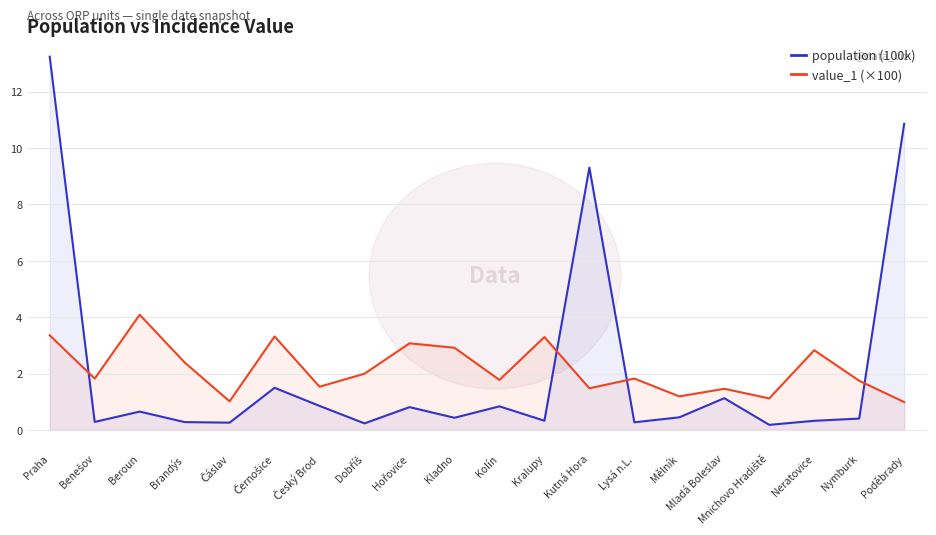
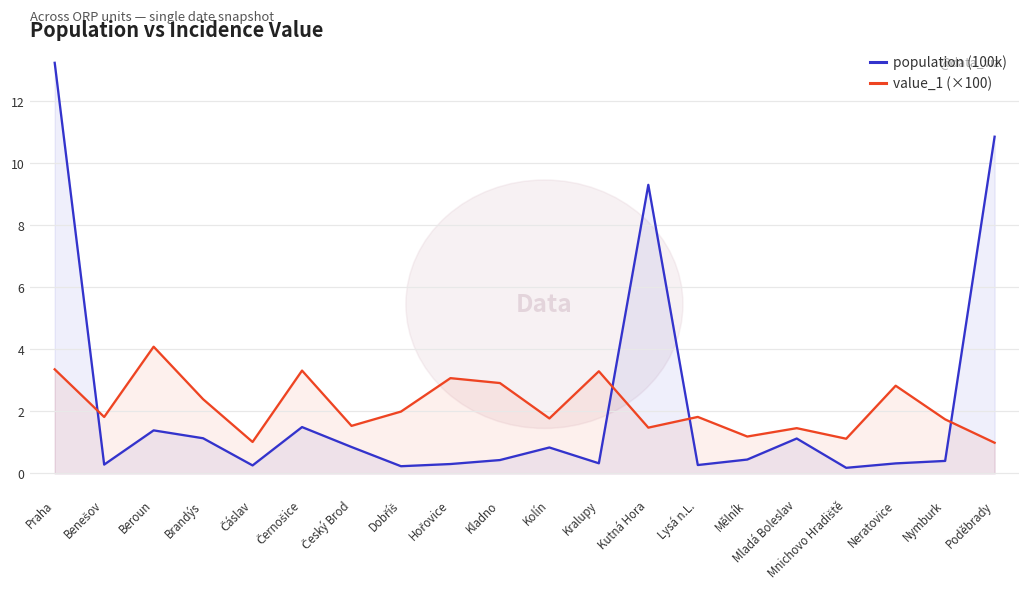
  {
    "population (100k)": {
      "Praha": 13.2,
      "Benešov": 0.3,
-     "Beroun": 0.6,
-     "Brandýs": 0.3,
+     "Beroun": 1.4,
+     "Brandýs": 1.1,
      "Čáslav": 0.3,
      "Černošice": 1.5,
      "Český Brod": 0.9,
      "Dobříš": 0.2,
-     "Hořovice": 0.8,
+     "Hořovice": 0.3,
      "Kladno": 0.4,
      "Kolín": 0.8,
      "Kralupy": 0.3,
      "Kutná Hora": 9.3,
      "Lysá n.L.": 0.3,
      "Mělník": 0.4,
      "Mladá Boleslav": 1.1,
      "Mnichovo Hradiště": 0.2,
      "Neratovice": 0.3,
      "Nymburk": 0.4,
      "Poděbrady": 10.9
    },
    "value_1 (×100)": {
      "Praha": 3.4,
      "Benešov": 1.8,
      "Beroun": 4.1,
      "Brandýs": 2.4,
      "Čáslav": 1.0,
      "Černošice": 3.3,
      "Český Brod": 1.5,
      "Dobříš": 2.0,
      "Hořovice": 3.1,
      "Kladno": 2.9,
      "Kolín": 1.8,
      "Kralupy": 3.3,
      "Kutná Hora": 1.5,
      "Lysá n.L.": 1.8,
      "Mělník": 1.2,
      "Mladá Boleslav": 1.5,
      "Mnichovo Hradiště": 1.1,
      "Neratovice": 2.8,
      "Nymburk": 1.7,
      "Poděbrady": 1.0
    }
  }
